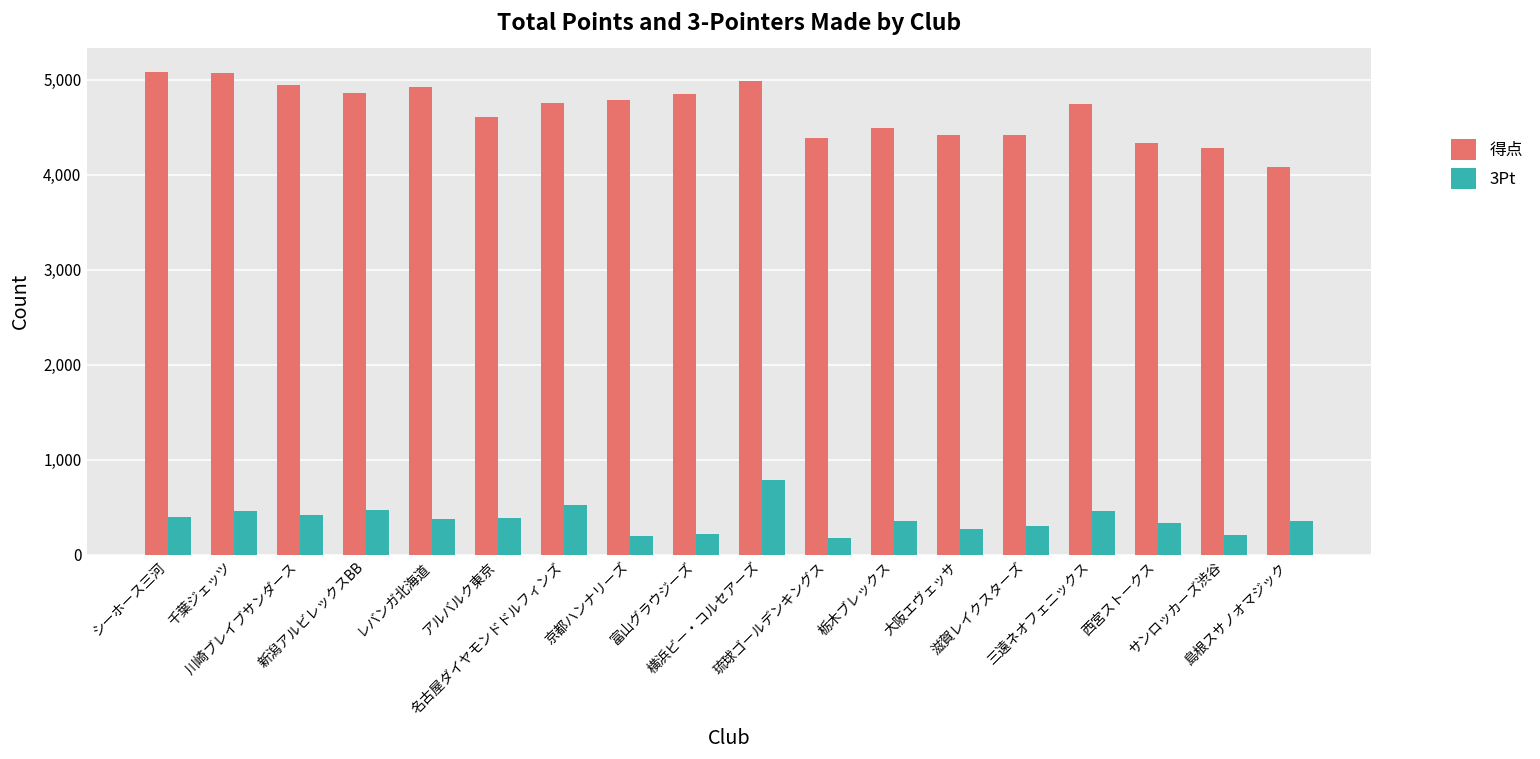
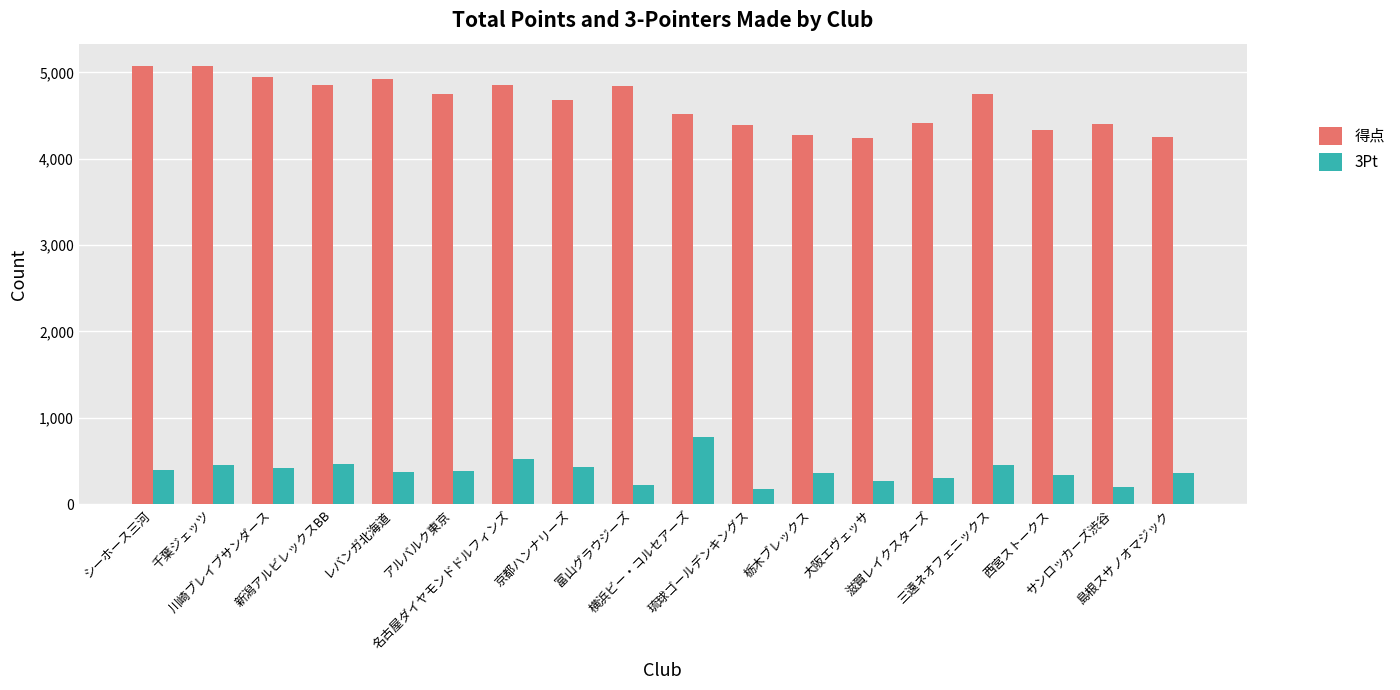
  {
    "得点": {
      "シーホース三河": "5,100",
      "千葉ジェッツ": "5,100",
      "川崎ブレイブサンダース": "4,900",
      "新潟アルビレックスBB": "4,900",
      "レバンガ北海道": "4,900",
-     "アルバルク東京": "4,600",
-     "名古屋ダイヤモンドドルフィンズ": "4,750",
-     "京都ハンナリーズ": "4,800",
+     "アルバルク東京": "4,800",
+     "名古屋ダイヤモンドドルフィンズ": "4,850",
+     "京都ハンナリーズ": "4,700",
      "富山グラウジーズ": "4,800",
-     "横浜ビー・コルセアーズ": "5,000",
+     "横浜ビー・コルセアーズ": "4,500",
      "琉球ゴールデンキングス": "4,400",
-     "栃木ブレックス": "4,500",
-     "大阪エヴェッサ": "4,400",
+     "栃木ブレックス": "4,300",
+     "大阪エヴェッサ": "4,200",
      "滋賀レイクスターズ": "4,400",
      "三遠ネオフェニックス": "4,700",
      "西宮ストークス": "4,300",
-     "サンロッカーズ渋谷": "4,300",
-     "島根スサノオマジック": "4,100"
+     "サンロッカーズ渋谷": "4,400",
+     "島根スサノオマジック": "4,300"
    },
    "3Pt": {
      "シーホース三河": "400",
      "千葉ジェッツ": "500",
      "川崎ブレイブサンダース": "400",
      "新潟アルビレックスBB": "500",
      "レバンガ北海道": "400",
      "アルバルク東京": "400",
      "名古屋ダイヤモンドドルフィンズ": "500",
-     "京都ハンナリーズ": "200",
+     "京都ハンナリーズ": "400",
      "富山グラウジーズ": "200",
      "横浜ビー・コルセアーズ": "800",
      "琉球ゴールデンキングス": "200",
      "栃木ブレックス": "400",
      "大阪エヴェッサ": "300",
      "滋賀レイクスターズ": "300",
      "三遠ネオフェニックス": "500",
      "西宮ストークス": "300",
      "サンロッカーズ渋谷": "200",
      "島根スサノオマジック": "400"
    }
  }
